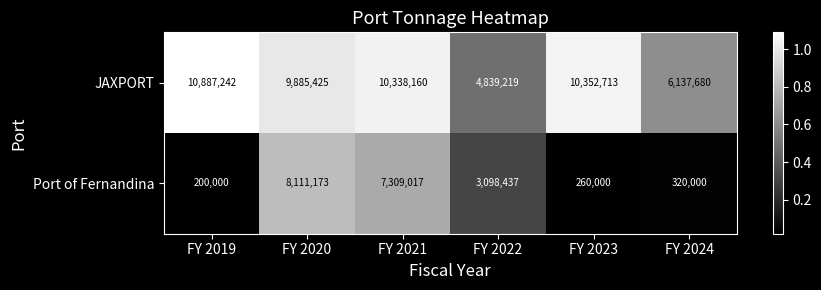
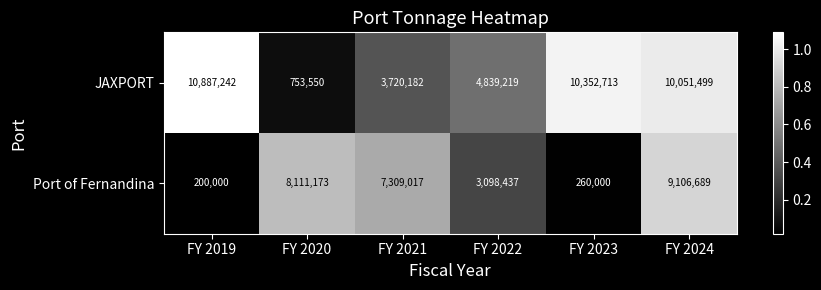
  {
    "JAXPORT": {
      "FY 2019": "10,887,242",
-     "FY 2020": "9,885,425",
-     "FY 2021": "10,338,160",
+     "FY 2020": "753,550",
+     "FY 2021": "3,720,182",
      "FY 2022": "4,839,219",
      "FY 2023": "10,352,713",
-     "FY 2024": "6,137,680"
+     "FY 2024": "10,051,499"
    },
    "Port of Fernandina": {
      "FY 2019": "200,000",
      "FY 2020": "8,111,173",
      "FY 2021": "7,309,017",
      "FY 2022": "3,098,437",
      "FY 2023": "260,000",
-     "FY 2024": "320,000"
+     "FY 2024": "9,106,689"
    }
  }
